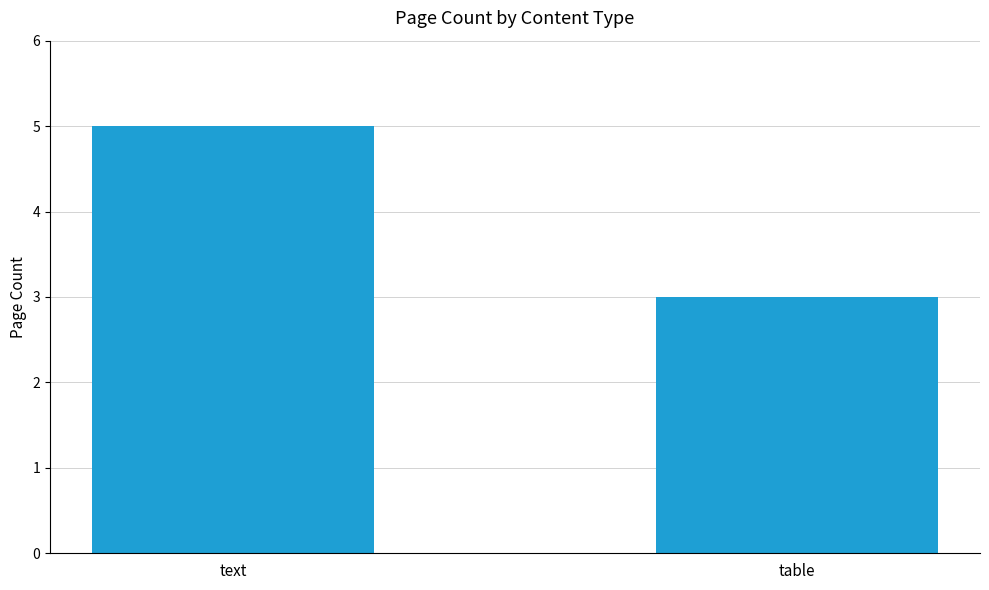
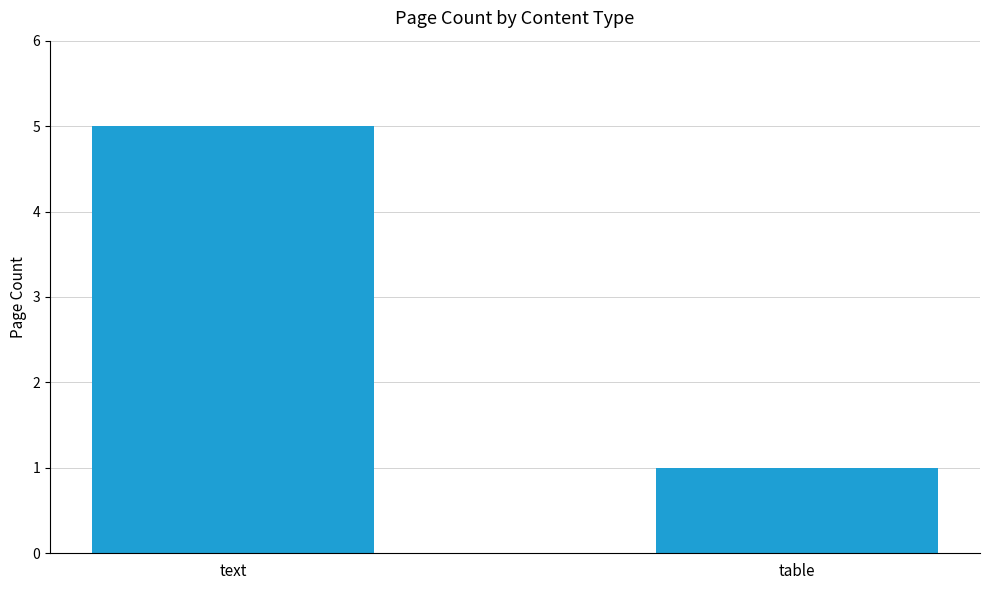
  {
    "text": 5,
-   "table": 3
+   "table": 1
  }
